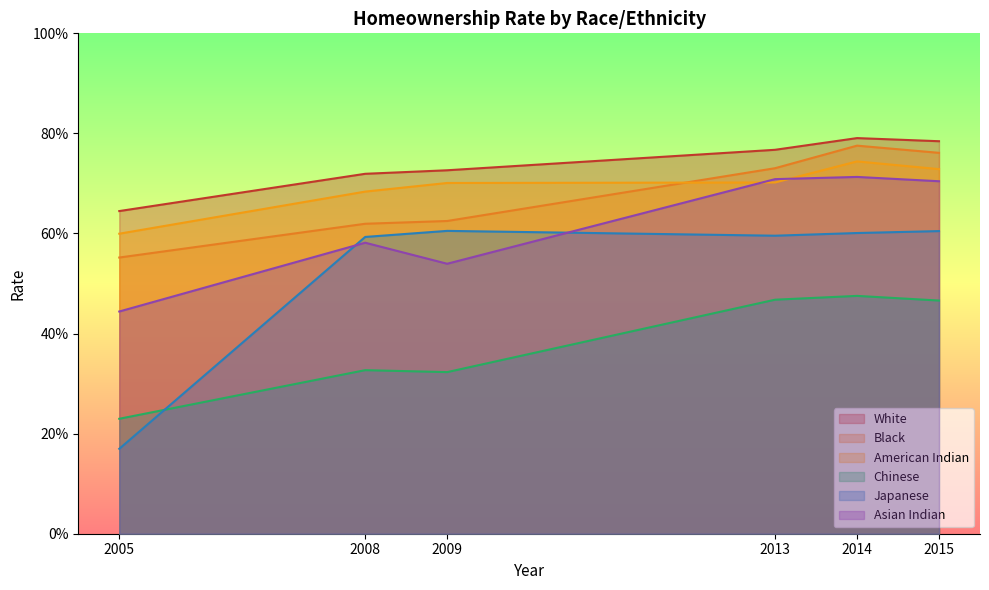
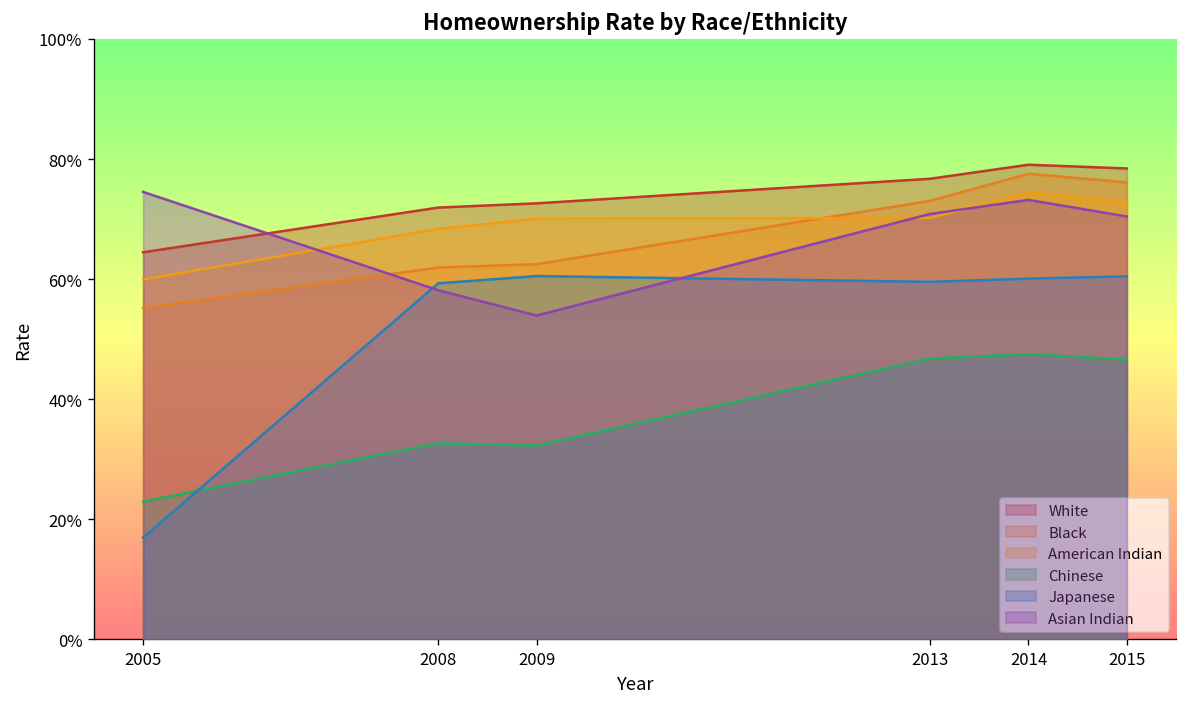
  {
    "Asian Indian": {
-     "2005": "44%",
+     "2005": "75%",
      "2008": "58%",
      "2009": "54%",
      "2013": "71%",
-     "2014": "71%",
+     "2014": "73%",
      "2015": "70%"
    }
  }
